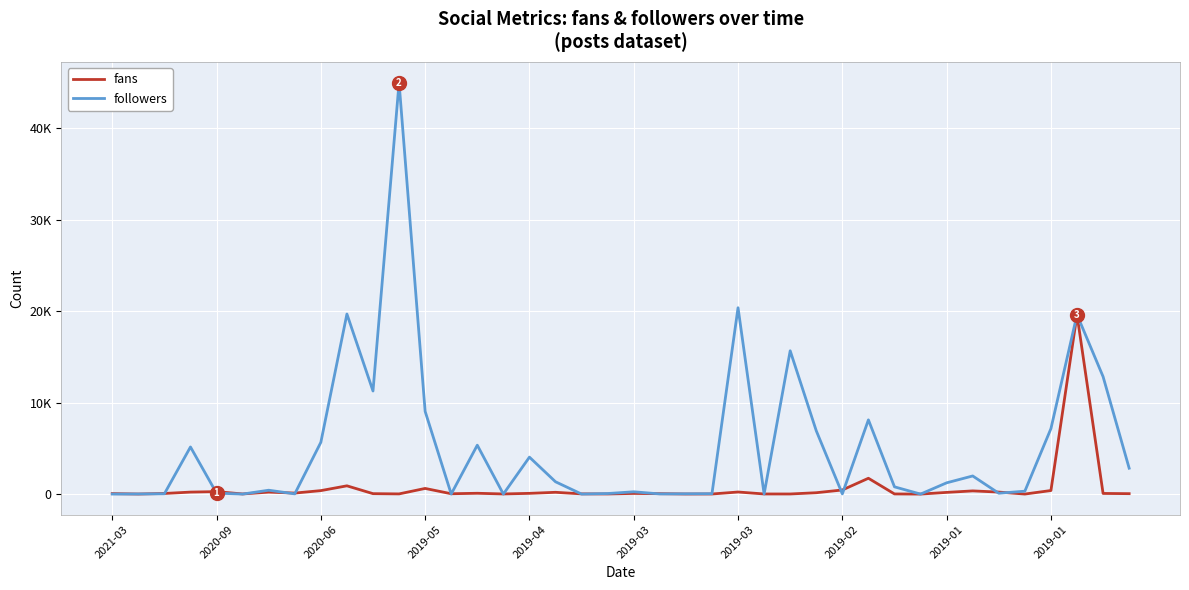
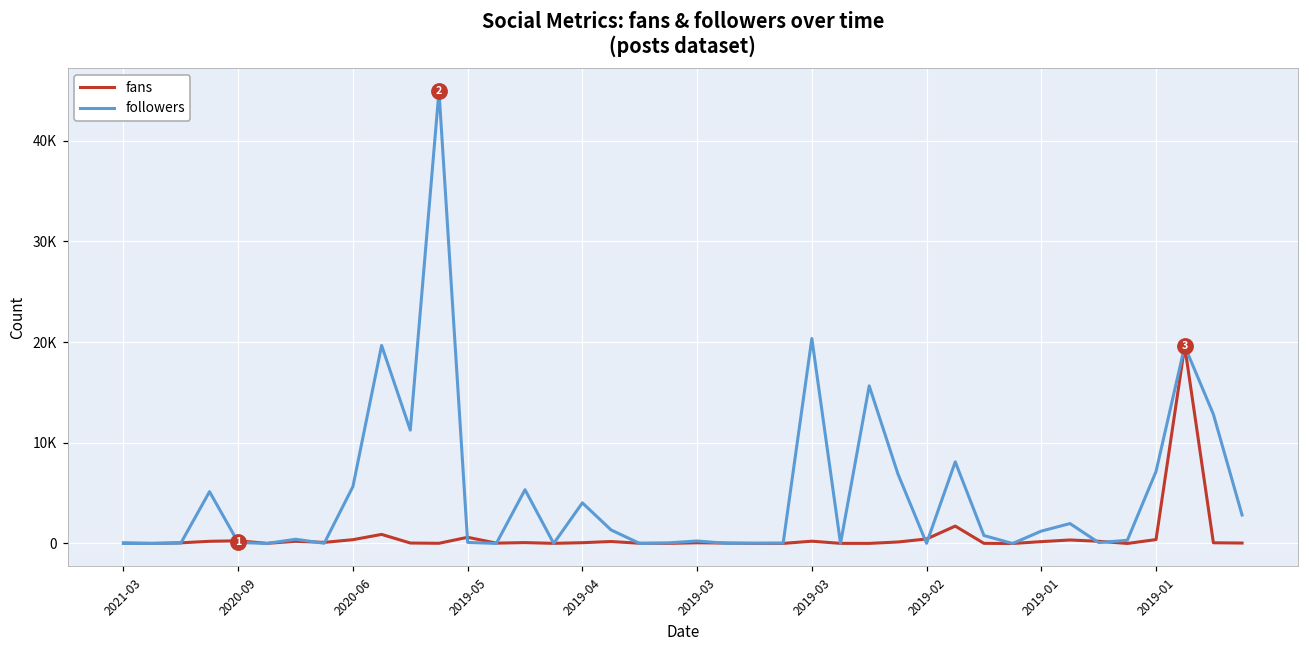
  {
    "followers": {
      "2020-06": 6000,
-     "2019-05": 9000,
+     "2019-05": 0,
      "2019-04": 4000,
      "2019-02": 0
    }
  }
